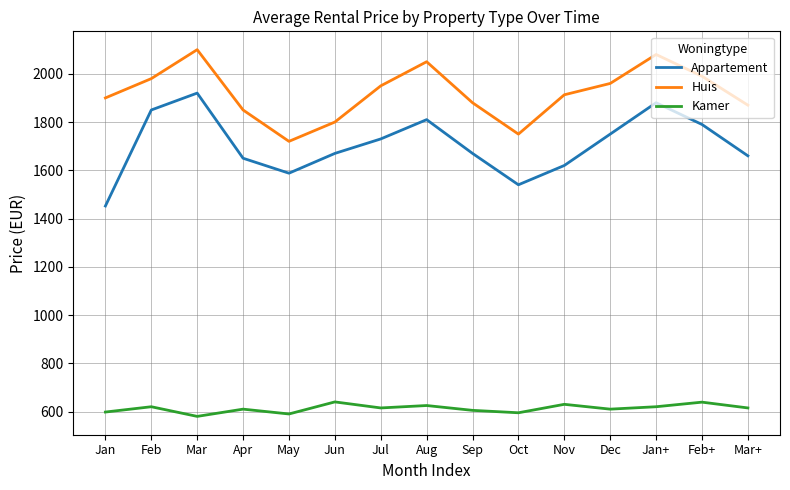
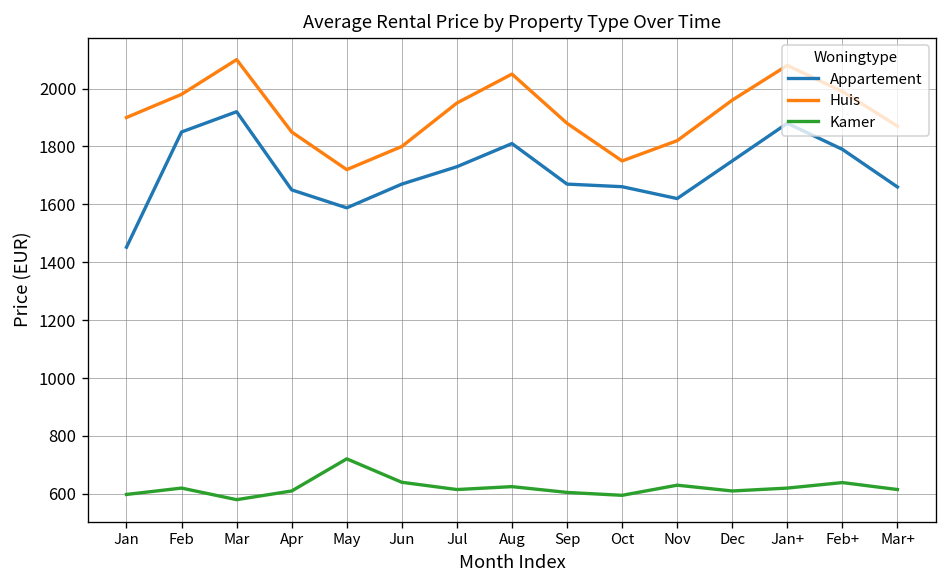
  {
    "Appartement": {
      "Jan": 1450,
      "Feb": 1850,
      "Mar": 1920,
      "Apr": 1650,
      "May": 1590,
      "Jun": 1670,
      "Jul": 1730,
      "Aug": 1810,
      "Sep": 1670,
-     "Oct": 1540,
+     "Oct": 1660,
      "Nov": 1620,
      "Dec": 1750,
      "Feb+": 1790,
      "Mar+": 1660
    },
    "Huis": {
      "Jan": 1900,
      "Feb": 1980,
      "Mar": 2100,
      "Apr": 1850,
      "May": 1720,
      "Jun": 1800,
      "Jul": 1950,
      "Aug": 2050,
      "Sep": 1880,
      "Oct": 1750,
-     "Nov": 1910,
+     "Nov": 1820,
      "Dec": 1960
    },
    "Kamer": {
      "Jan": 600,
      "Feb": 620,
      "Mar": 580,
      "Apr": 610,
-     "May": 590,
+     "May": 720,
      "Jun": 640,
      "Jul": 620,
      "Aug": 630,
      "Sep": 610,
      "Oct": 600,
      "Nov": 630,
      "Dec": 610,
      "Jan+": 620,
      "Feb+": 640,
      "Mar+": 620
    }
  }
